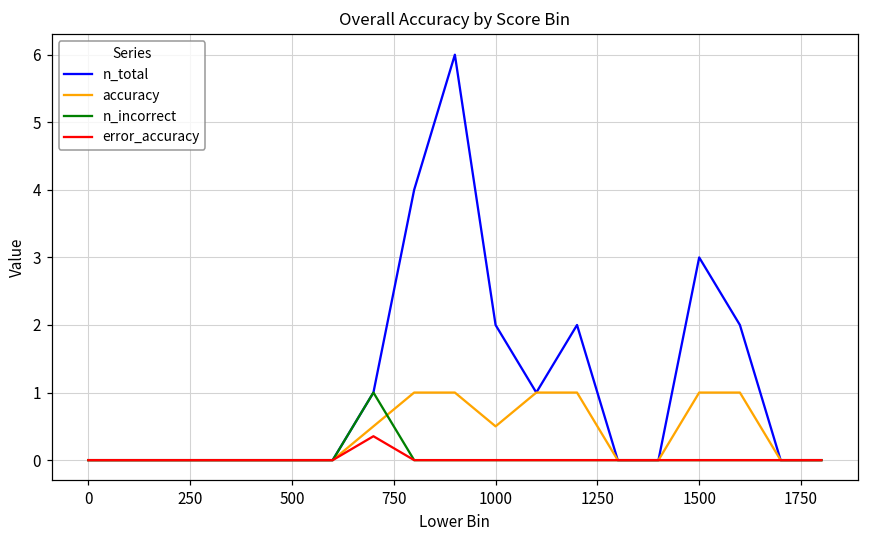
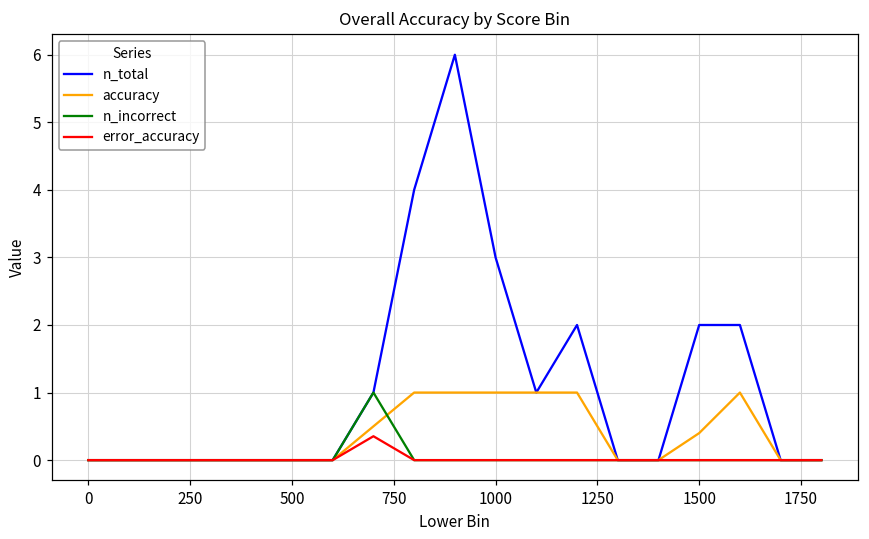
  {
    "n_total": {
-     "1000": 2,
-     "1500": 3
+     "1000": 3,
+     "1500": 2
    },
    "accuracy": {
-     "1000": 0.5,
-     "1500": 1.0
+     "1000": 1.0,
+     "1500": 0.4
    }
  }
